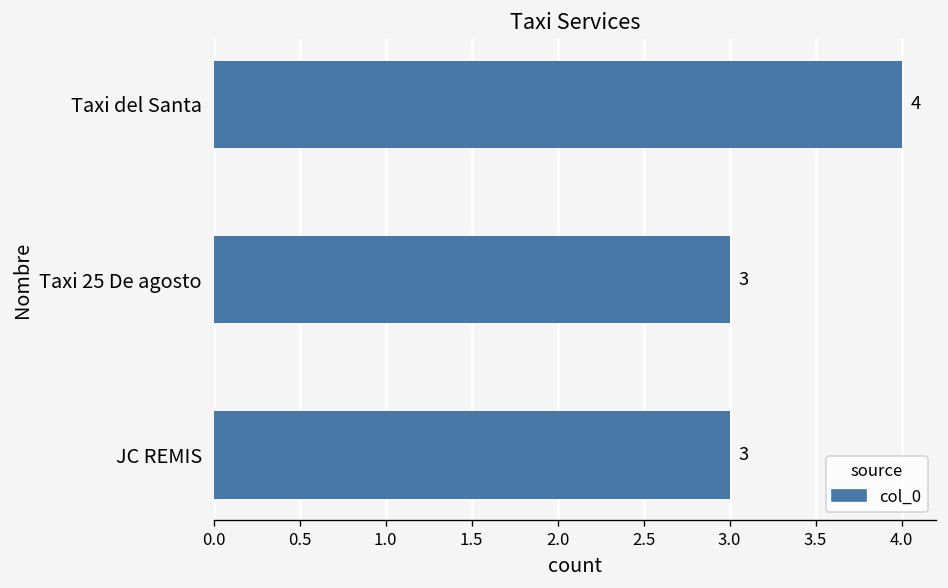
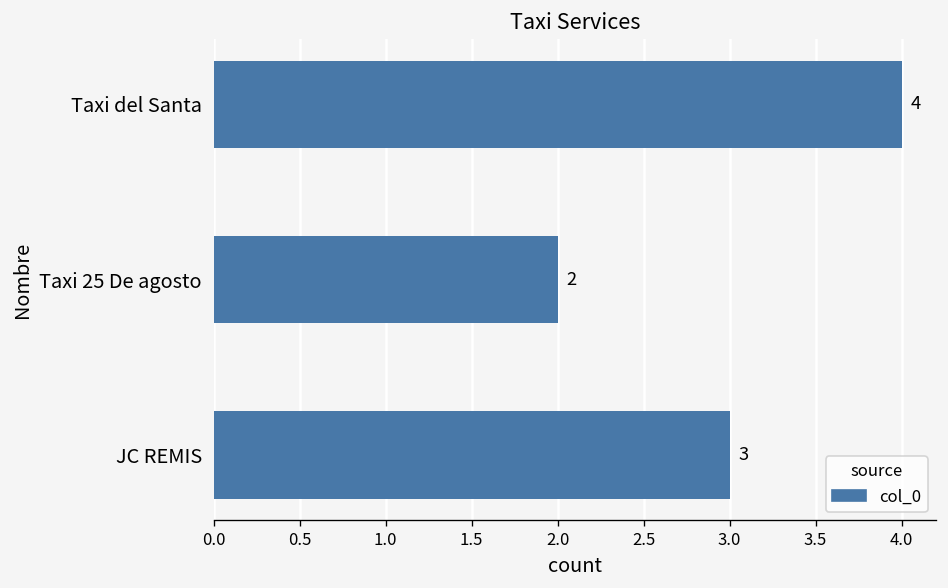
  {
    "Taxi del Santa": 4,
-   "Taxi 25 De agosto": 3,
+   "Taxi 25 De agosto": 2,
    "JC REMIS": 3
  }
